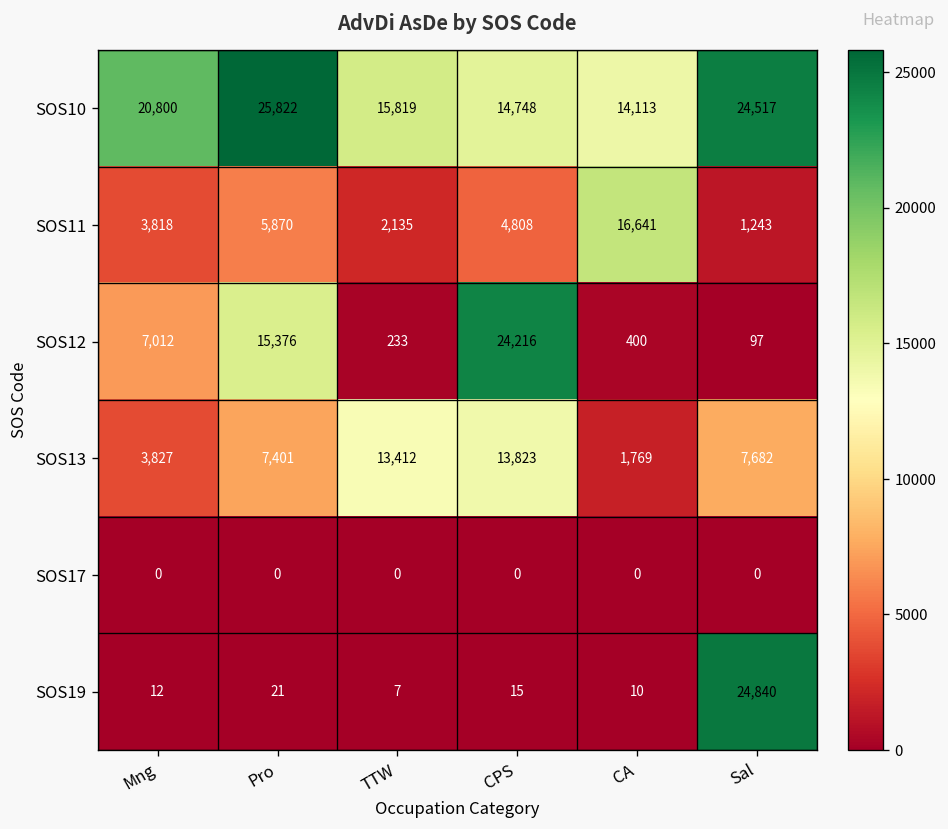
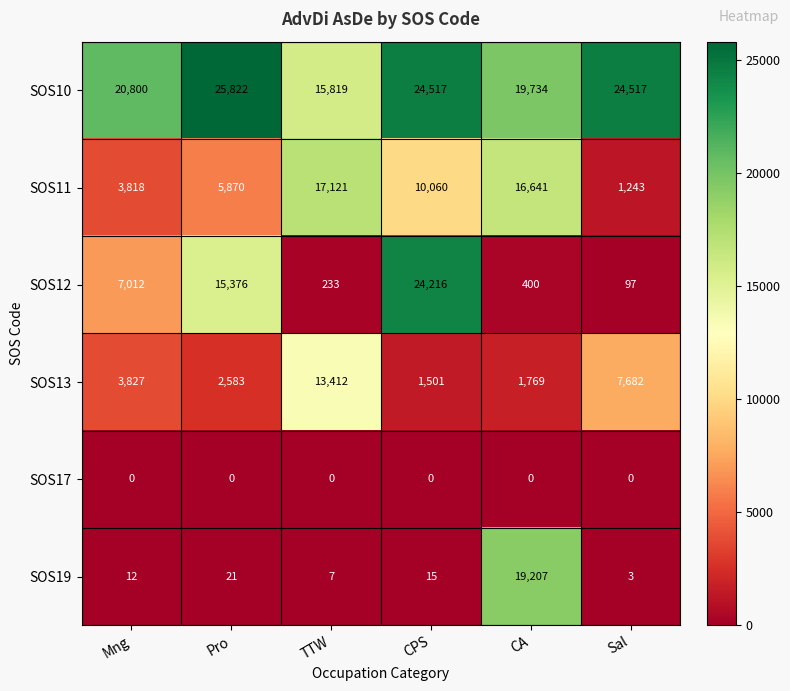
  {
    "SOS10": {
      "Mng": "20,800",
      "Pro": "25,822",
      "TTW": "15,819",
-     "CPS": "14,748",
-     "CA": "14,113",
+     "CPS": "24,517",
+     "CA": "19,734",
      "Sal": "24,517"
    },
    "SOS11": {
      "Mng": "3,818",
      "Pro": "5,870",
-     "TTW": "2,135",
-     "CPS": "4,808",
+     "TTW": "17,121",
+     "CPS": "10,060",
      "CA": "16,641",
      "Sal": "1,243"
    },
    "SOS12": {
      "Mng": "7,012",
      "Pro": "15,376",
      "TTW": "233",
      "CPS": "24,216",
      "CA": "400",
      "Sal": "97"
    },
    "SOS13": {
      "Mng": "3,827",
-     "Pro": "7,401",
+     "Pro": "2,583",
      "TTW": "13,412",
-     "CPS": "13,823",
+     "CPS": "1,501",
      "CA": "1,769",
      "Sal": "7,682"
    },
    "SOS17": {
      "Mng": "0",
      "Pro": "0",
      "TTW": "0",
      "CPS": "0",
      "CA": "0",
      "Sal": "0"
    },
    "SOS19": {
      "Mng": "12",
      "Pro": "21",
      "TTW": "7",
      "CPS": "15",
-     "CA": "10",
-     "Sal": "24,840"
+     "CA": "19,207",
+     "Sal": "3"
    }
  }
